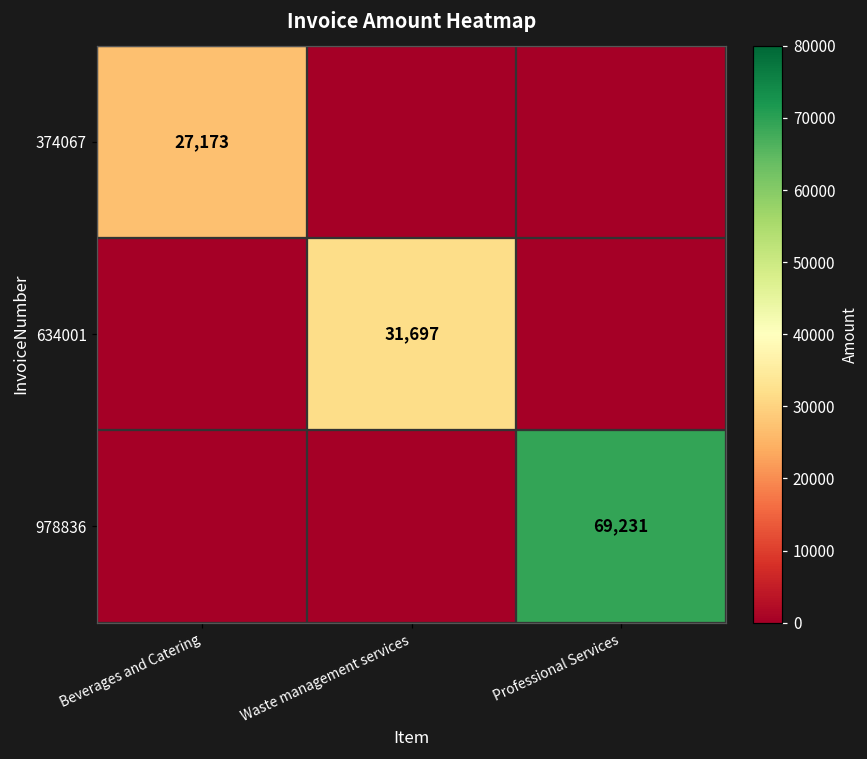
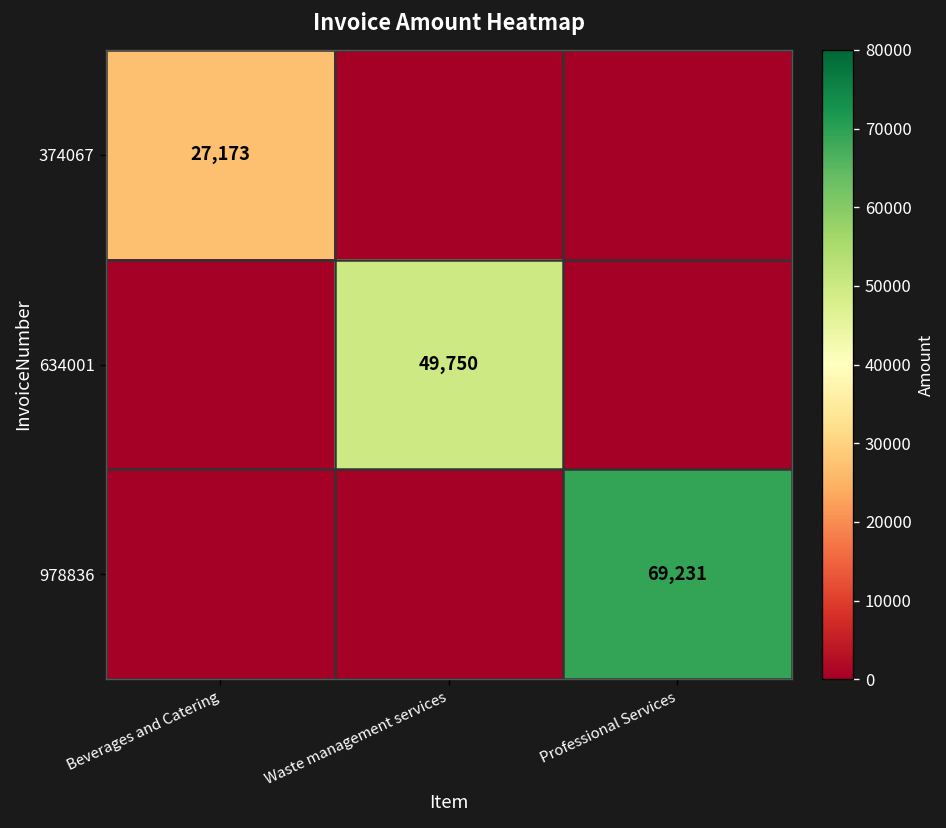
  {
    "374067": {
      "Beverages and Catering": "27,173"
    },
    "634001": {
-     "Waste management services": "31,697"
+     "Waste management services": "49,750"
    },
    "978836": {
      "Professional Services": "69,231"
    }
  }
